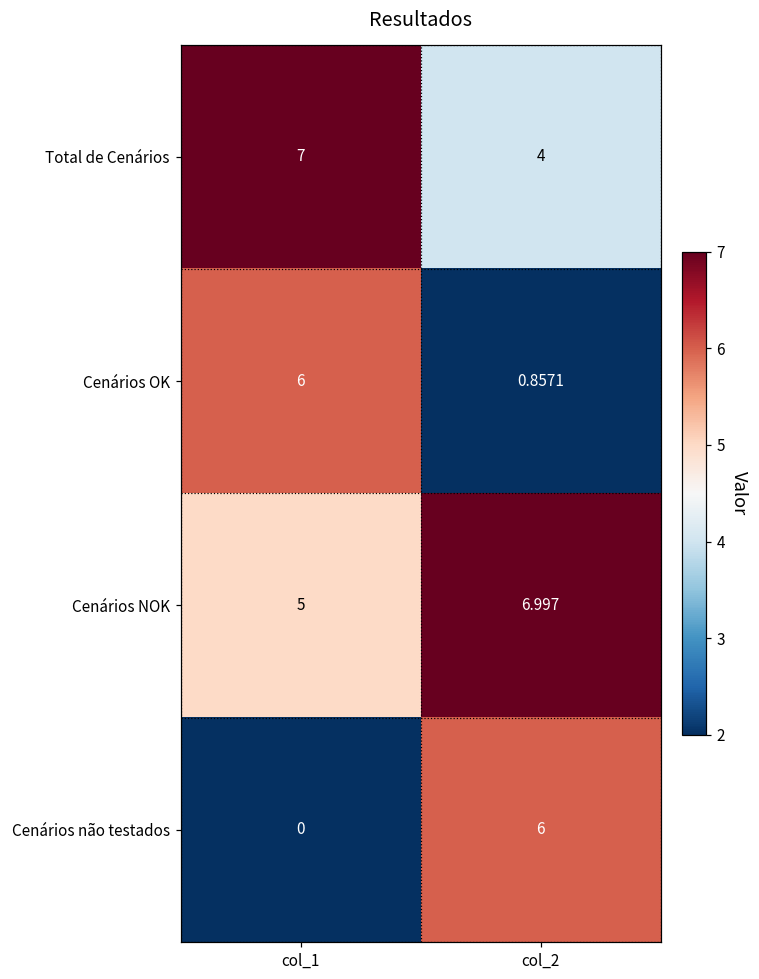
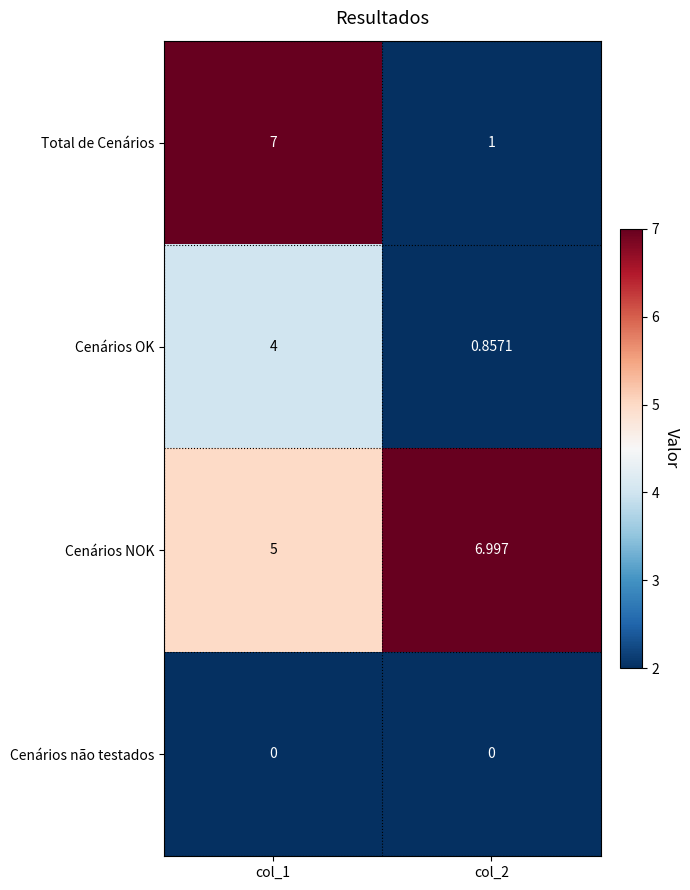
  {
    "Total de Cenários": {
      "col_1": 7,
-     "col_2": 4
+     "col_2": 1
    },
    "Cenários OK": {
-     "col_1": 6,
+     "col_1": 4,
      "col_2": 0.8571
    },
    "Cenários NOK": {
      "col_1": 5,
      "col_2": 6.997
    },
    "Cenários não testados": {
      "col_1": 0,
-     "col_2": 6
+     "col_2": 0
    }
  }
